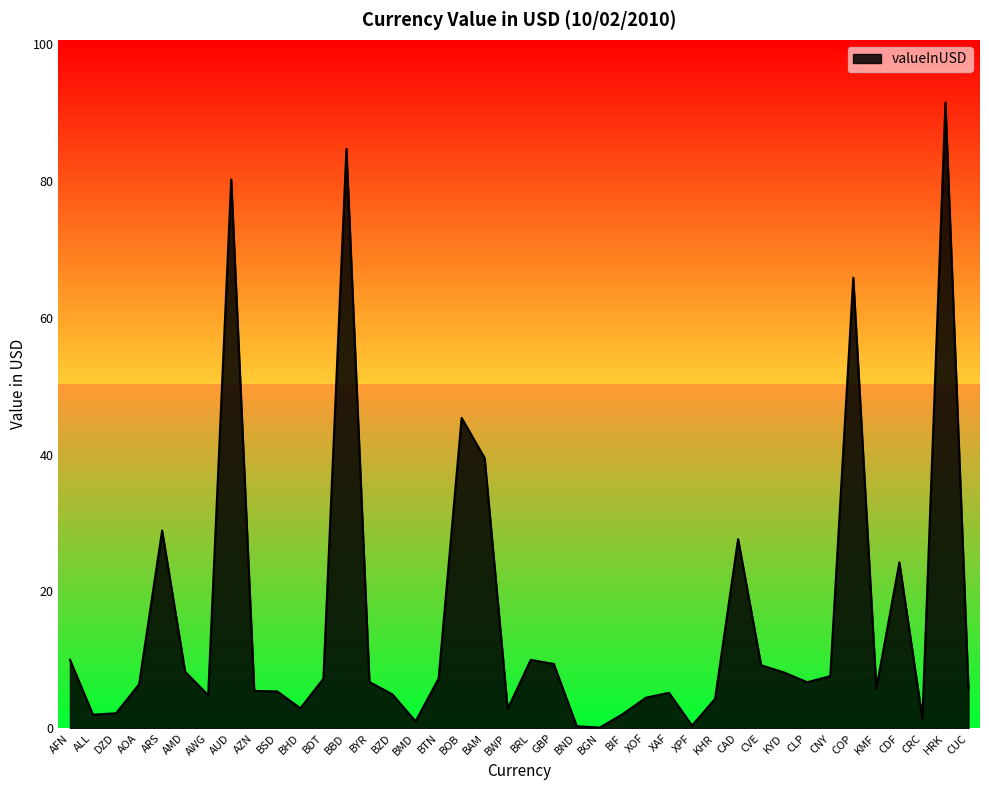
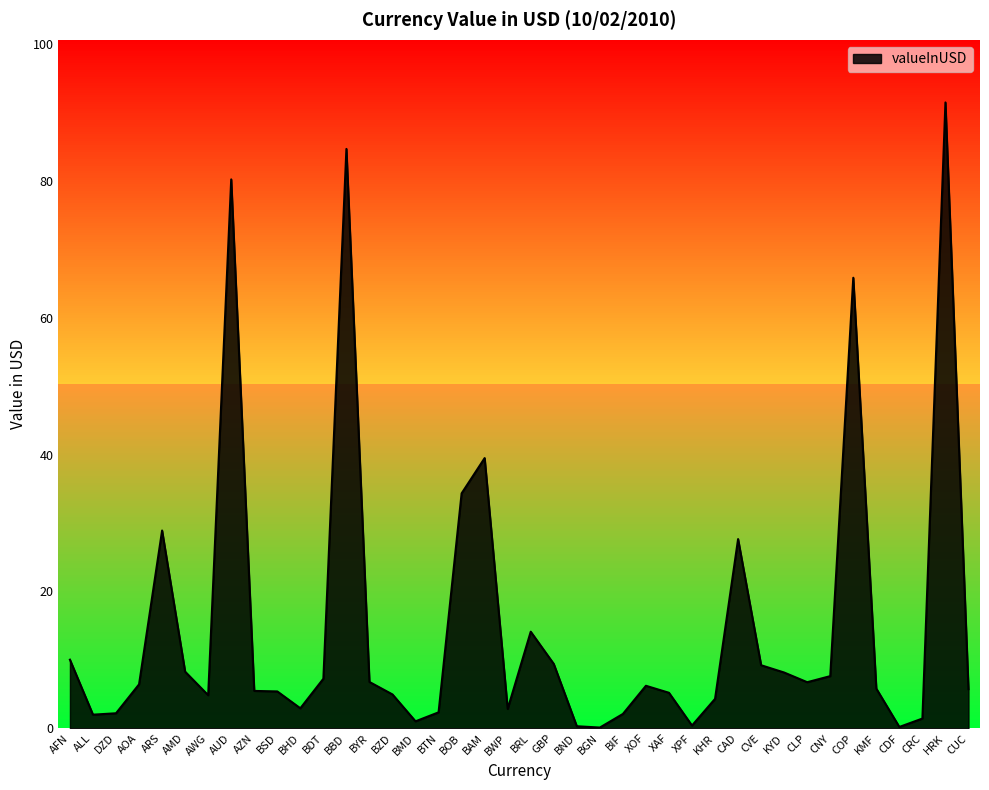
  {
    "AFN": 10,
    "ALL": 2,
    "DZD": 2,
    "AOA": 6,
    "ARS": 29,
    "AMD": 8,
    "AWG": 5,
    "AUD": 80,
    "AZN": 5,
    "BSD": 5,
    "BHD": 3,
    "BDT": 7,
    "BBD": 85,
    "BYR": 7,
    "BZD": 5,
    "BMD": 1,
-   "BTN": 7,
-   "BOB": 45,
+   "BTN": 2,
+   "BOB": 34,
    "BAM": 39,
    "BWP": 3,
-   "BRL": 10,
+   "BRL": 14,
    "GBP": 9,
    "BND": 0,
    "BGN": 0,
    "BIF": 2,
-   "XOF": 4,
+   "XOF": 6,
    "XAF": 5,
    "XPF": 0,
    "KHR": 4,
    "CAD": 28,
    "CVE": 9,
    "KYD": 8,
    "CLP": 7,
    "CNY": 8,
    "COP": 66,
    "KMF": 6,
-   "CDF": 24,
+   "CDF": 0,
    "CRC": 1,
    "HRK": 91,
    "CUC": 6
  }
